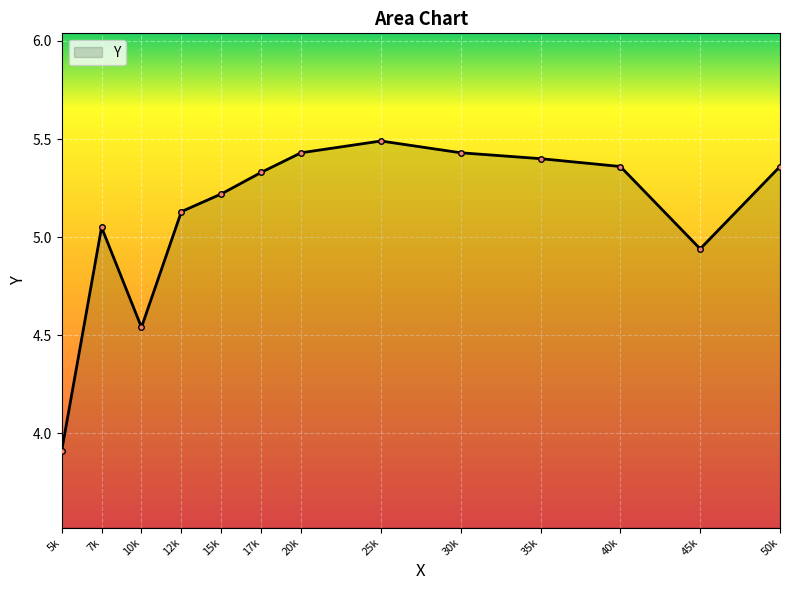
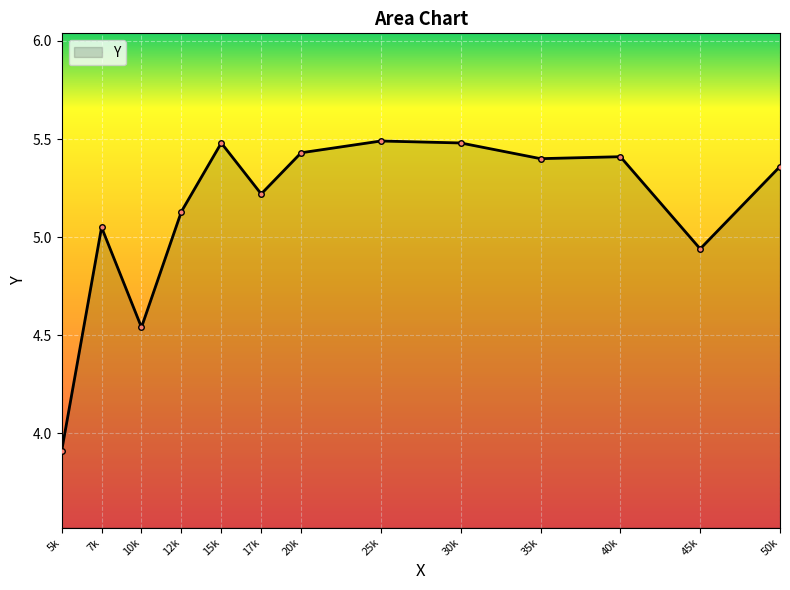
  {
    "5k": 3.91,
    "7k": 5.05,
    "10k": 4.54,
    "12k": 5.13,
-   "15k": 5.22,
-   "17k": 5.33,
+   "15k": 5.48,
+   "17k": 5.22,
    "20k": 5.43,
    "25k": 5.49,
-   "30k": 5.43,
+   "30k": 5.48,
    "35k": 5.40,
-   "40k": 5.36,
+   "40k": 5.41,
    "45k": 4.94,
    "50k": 5.36
  }
